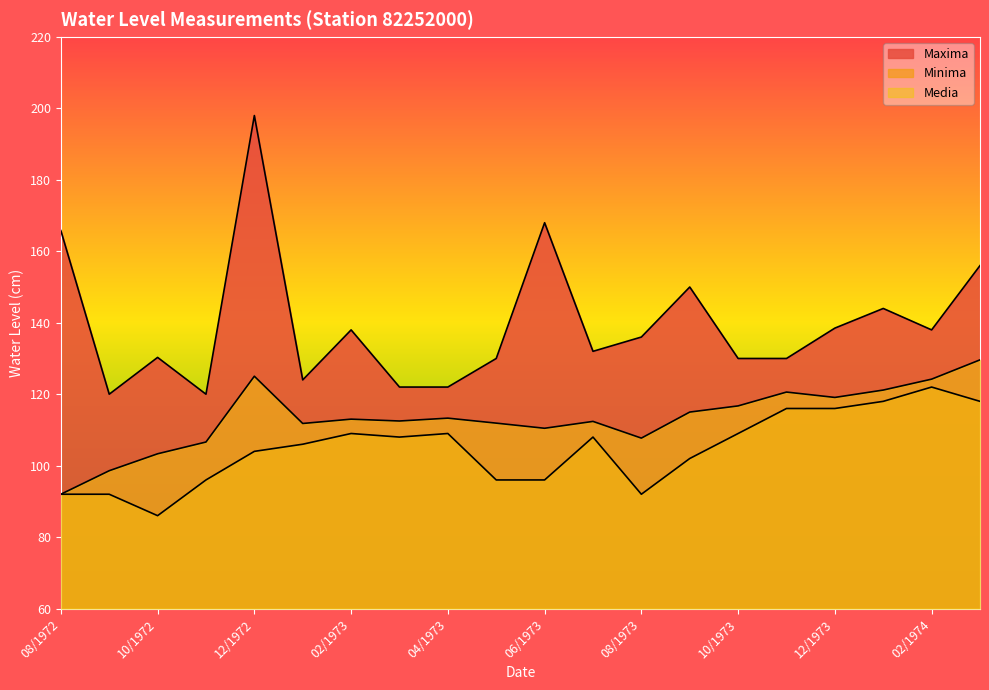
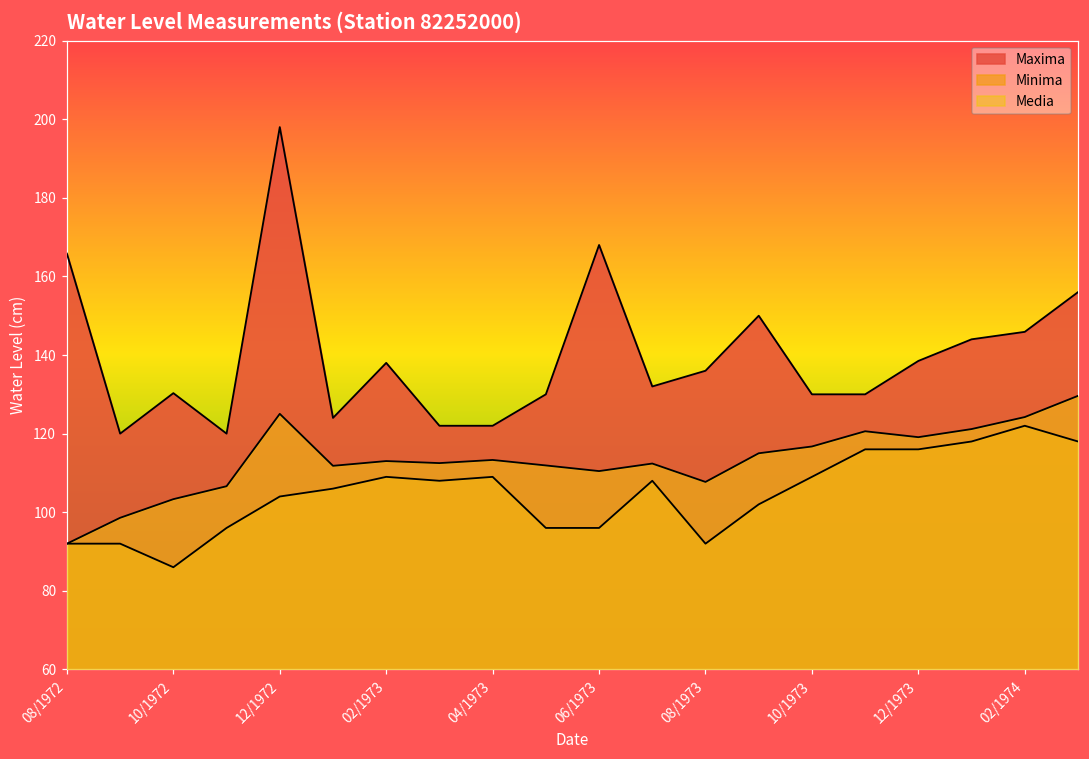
  {
    "Maxima": {
      "08/1972": 166,
      "10/1972": 130,
      "12/1972": 198,
      "02/1973": 138,
      "04/1973": 122,
      "06/1973": 168,
      "08/1973": 136,
      "10/1973": 130,
      "12/1973": 139,
-     "02/1974": 138
+     "02/1974": 146
    }
  }
